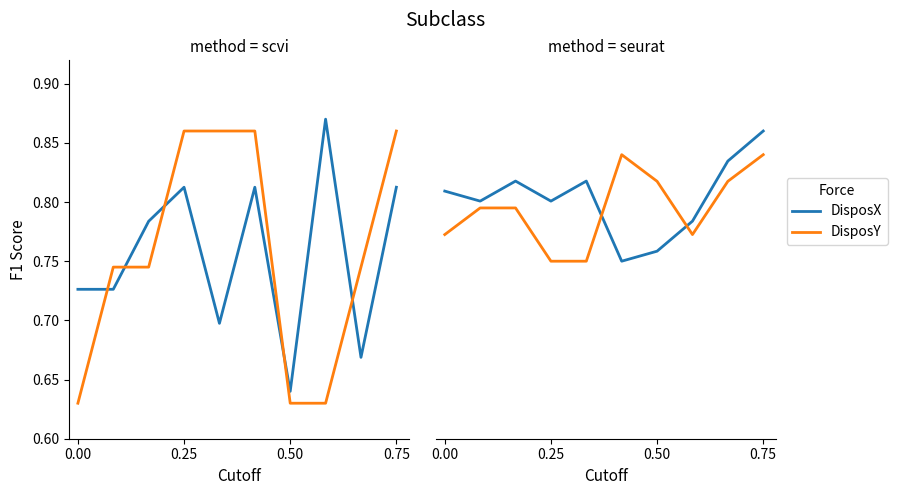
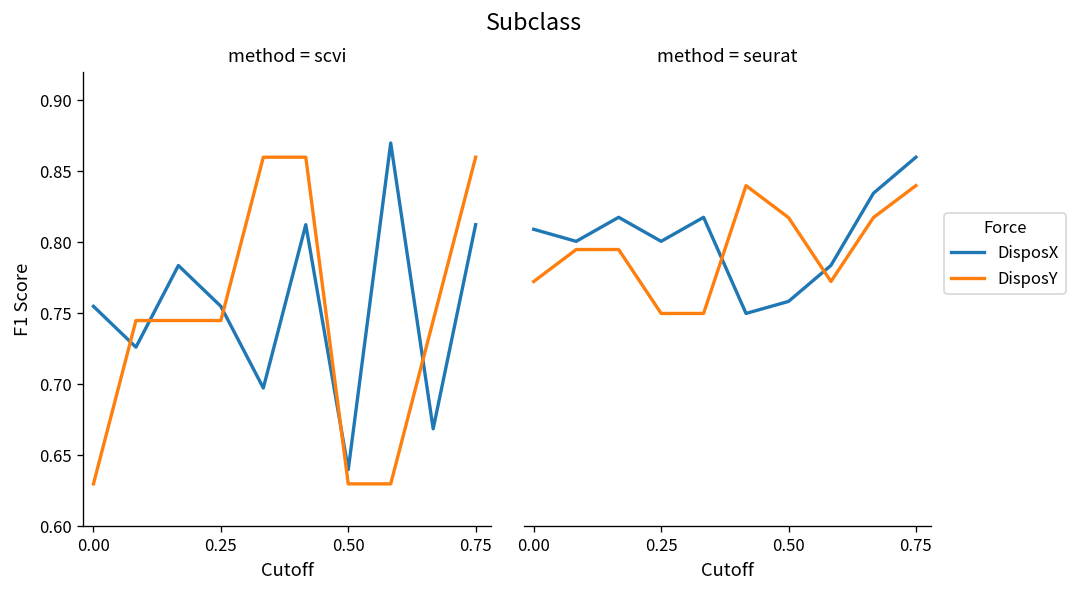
  {
    "method = scvi": {
      "DisposX": {
-       "0.00": 0.726,
-       "0.25": 0.813,
+       "0.00": 0.755,
+       "0.25": 0.755,
        "0.50": 0.640,
        "0.75": 0.813
      },
      "DisposY": {
        "0.00": 0.630,
-       "0.25": 0.860,
+       "0.25": 0.745,
        "0.50": 0.630,
        "0.75": 0.860
      }
    }
  }
